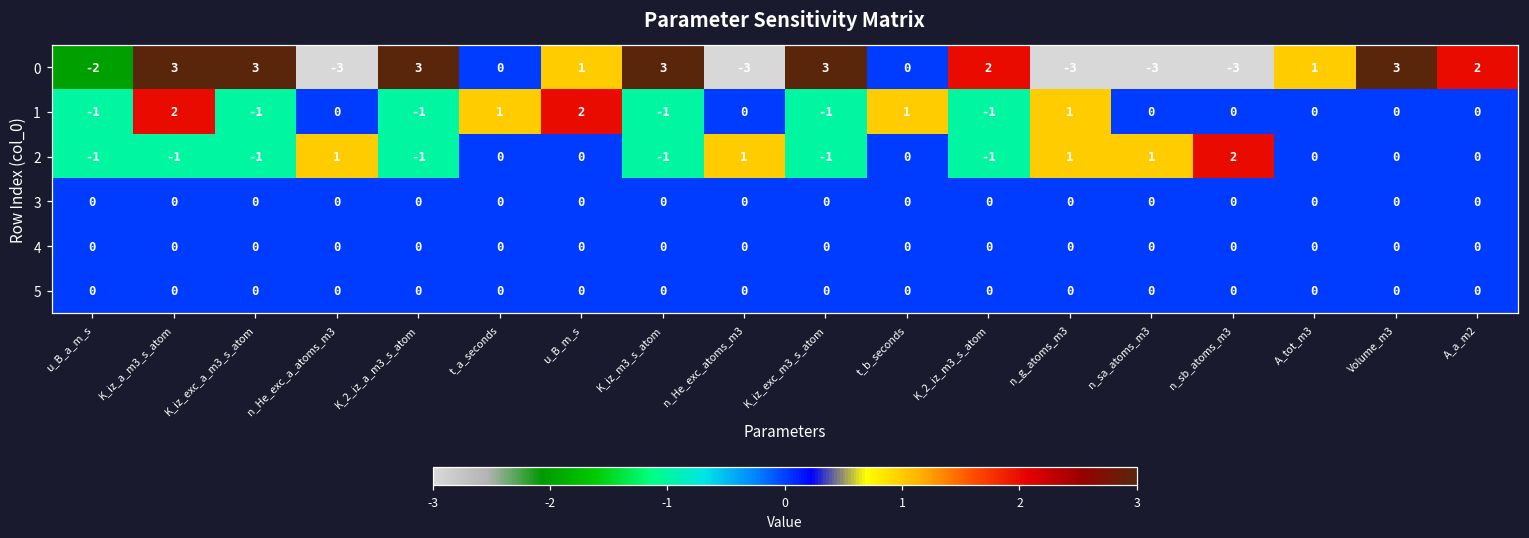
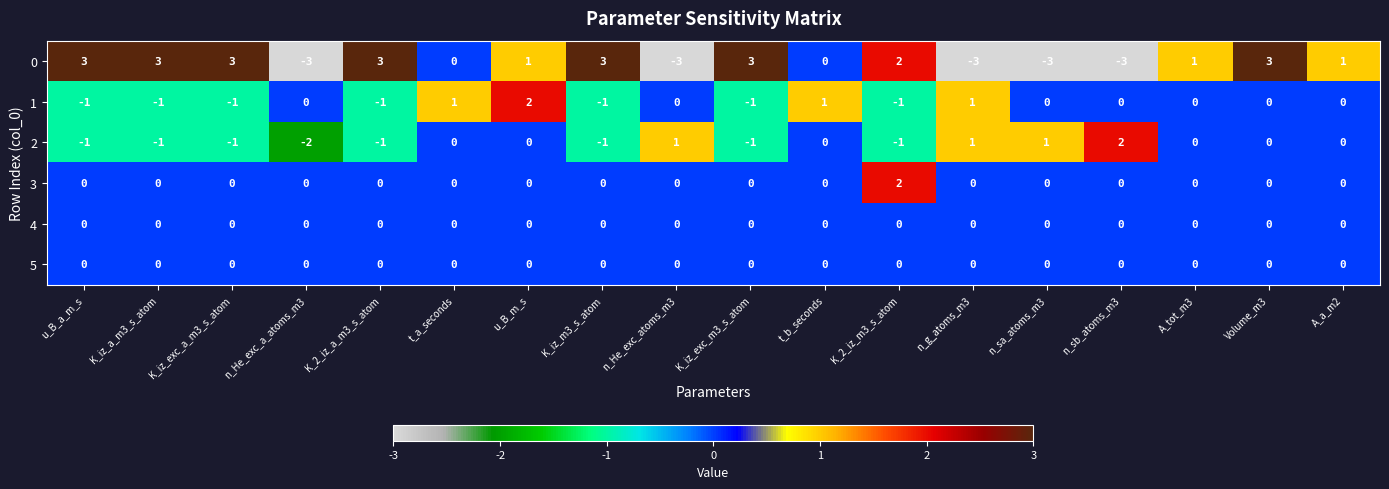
  {
    "0": {
-     "u_B_a_m_s": -2,
+     "u_B_a_m_s": 3,
      "K_iz_a_m3_s_atom": 3,
      "K_iz_exc_a_m3_s_atom": 3,
      "K_2_iz_a_m3_s_atom": 3,
      "t_a_seconds": 0,
      "u_B_m_s": 1,
      "K_iz_m3_s_atom": 3,
      "K_iz_exc_m3_s_atom": 3,
      "t_b_seconds": 0,
      "K_2_iz_m3_s_atom": 2,
      "A_tot_m3": 1,
      "Volume_m3": 3,
-     "A_a_m2": 2
+     "A_a_m2": 1
    },
    "1": {
      "u_B_a_m_s": -1,
-     "K_iz_a_m3_s_atom": 2,
+     "K_iz_a_m3_s_atom": -1,
      "K_iz_exc_a_m3_s_atom": -1,
      "n_He_exc_a_atoms_m3": 0,
      "K_2_iz_a_m3_s_atom": -1,
      "t_a_seconds": 1,
      "u_B_m_s": 2,
      "K_iz_m3_s_atom": -1,
      "n_He_exc_atoms_m3": 0,
      "K_iz_exc_m3_s_atom": -1,
      "t_b_seconds": 1,
      "K_2_iz_m3_s_atom": -1,
      "n_g_atoms_m3": 1,
      "n_sa_atoms_m3": 0,
      "n_sb_atoms_m3": 0,
      "A_tot_m3": 0,
      "Volume_m3": 0,
      "A_a_m2": 0
    },
    "2": {
      "u_B_a_m_s": -1,
      "K_iz_a_m3_s_atom": -1,
      "K_iz_exc_a_m3_s_atom": -1,
-     "n_He_exc_a_atoms_m3": 1,
+     "n_He_exc_a_atoms_m3": -2,
      "K_2_iz_a_m3_s_atom": -1,
      "t_a_seconds": 0,
      "u_B_m_s": 0,
      "K_iz_m3_s_atom": -1,
      "n_He_exc_atoms_m3": 1,
      "K_iz_exc_m3_s_atom": -1,
      "t_b_seconds": 0,
      "K_2_iz_m3_s_atom": -1,
      "n_g_atoms_m3": 1,
      "n_sa_atoms_m3": 1,
      "n_sb_atoms_m3": 2,
      "A_tot_m3": 0,
      "Volume_m3": 0,
      "A_a_m2": 0
    },
    "3": {
      "u_B_a_m_s": 0,
      "K_iz_a_m3_s_atom": 0,
      "K_iz_exc_a_m3_s_atom": 0,
      "n_He_exc_a_atoms_m3": 0,
      "K_2_iz_a_m3_s_atom": 0,
      "t_a_seconds": 0,
      "u_B_m_s": 0,
      "K_iz_m3_s_atom": 0,
      "n_He_exc_atoms_m3": 0,
      "K_iz_exc_m3_s_atom": 0,
      "t_b_seconds": 0,
-     "K_2_iz_m3_s_atom": 0,
+     "K_2_iz_m3_s_atom": 2,
      "n_g_atoms_m3": 0,
      "n_sa_atoms_m3": 0,
      "n_sb_atoms_m3": 0,
      "A_tot_m3": 0,
      "Volume_m3": 0,
      "A_a_m2": 0
    },
    "4": {
      "u_B_a_m_s": 0,
      "K_iz_a_m3_s_atom": 0,
      "K_iz_exc_a_m3_s_atom": 0,
      "n_He_exc_a_atoms_m3": 0,
      "K_2_iz_a_m3_s_atom": 0,
      "t_a_seconds": 0,
      "u_B_m_s": 0,
      "K_iz_m3_s_atom": 0,
      "n_He_exc_atoms_m3": 0,
      "K_iz_exc_m3_s_atom": 0,
      "t_b_seconds": 0,
      "K_2_iz_m3_s_atom": 0,
      "n_g_atoms_m3": 0,
      "n_sa_atoms_m3": 0,
      "n_sb_atoms_m3": 0,
      "A_tot_m3": 0,
      "Volume_m3": 0,
      "A_a_m2": 0
    },
    "5": {
      "u_B_a_m_s": 0,
      "K_iz_a_m3_s_atom": 0,
      "K_iz_exc_a_m3_s_atom": 0,
      "n_He_exc_a_atoms_m3": 0,
      "K_2_iz_a_m3_s_atom": 0,
      "t_a_seconds": 0,
      "u_B_m_s": 0,
      "K_iz_m3_s_atom": 0,
      "n_He_exc_atoms_m3": 0,
      "K_iz_exc_m3_s_atom": 0,
      "t_b_seconds": 0,
      "K_2_iz_m3_s_atom": 0,
      "n_g_atoms_m3": 0,
      "n_sa_atoms_m3": 0,
      "n_sb_atoms_m3": 0,
      "A_tot_m3": 0,
      "Volume_m3": 0,
      "A_a_m2": 0
    }
  }
